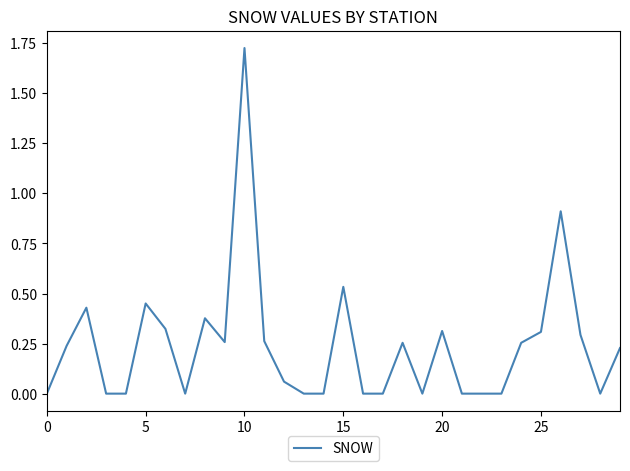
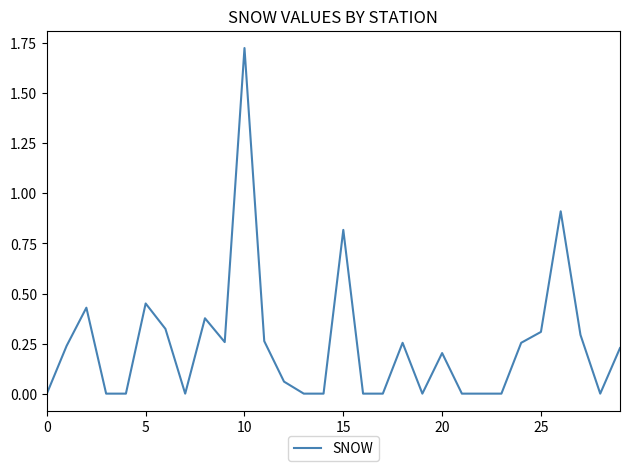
  {
    "0": 0.00,
    "5": 0.45,
    "10": 1.73,
-   "15": 0.53,
-   "20": 0.31,
+   "15": 0.82,
+   "20": 0.20,
    "25": 0.31
  }
